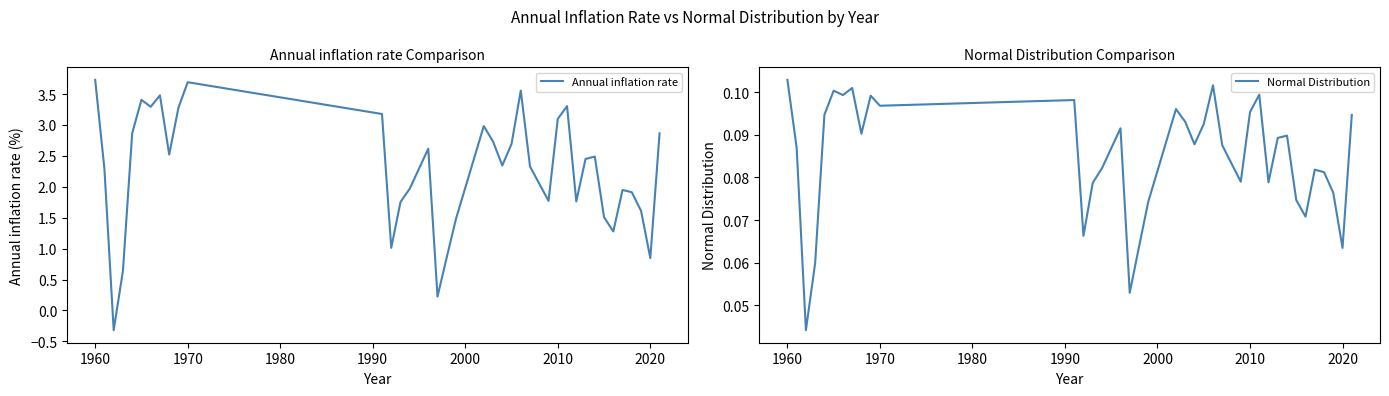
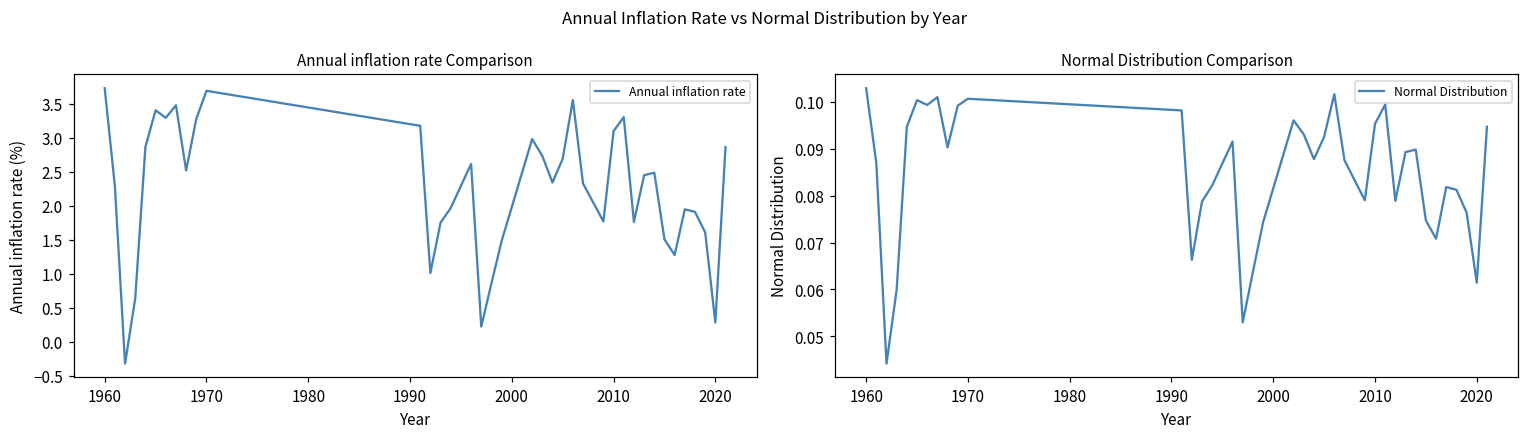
  {
    "Annual inflation rate Comparison": {
      "1960": 3.7,
      "1970": 3.7,
      "2010": 3.1,
-     "2020": 0.8
+     "2020": 0.3
    },
    "Normal Distribution Comparison": {
      "1960": 0.103,
-     "1970": 0.097,
+     "1970": 0.101,
      "2010": 0.095,
-     "2020": 0.063
+     "2020": 0.061
    }
  }
